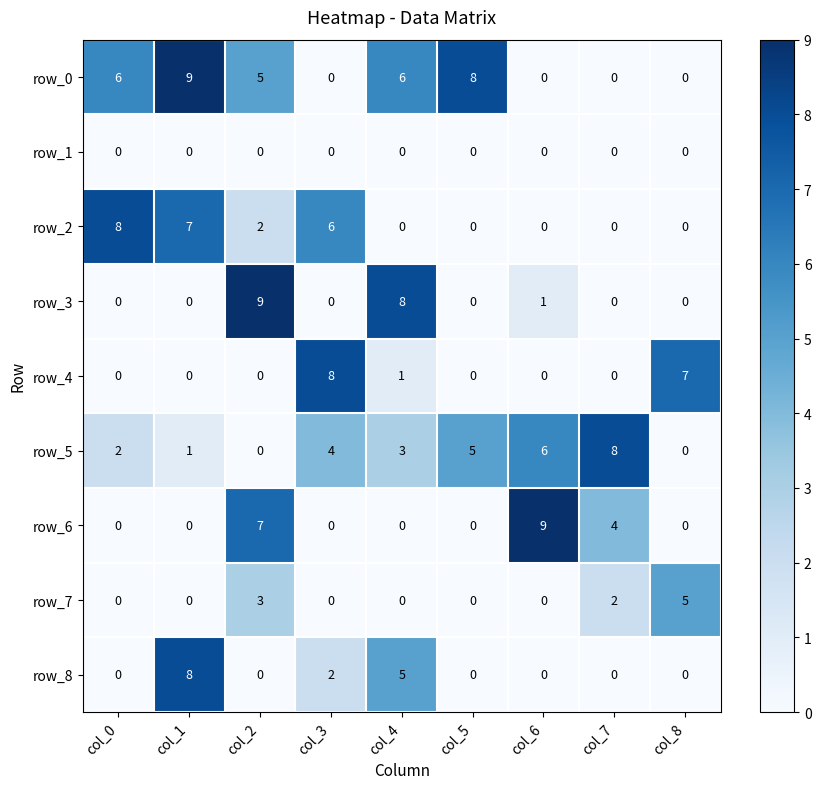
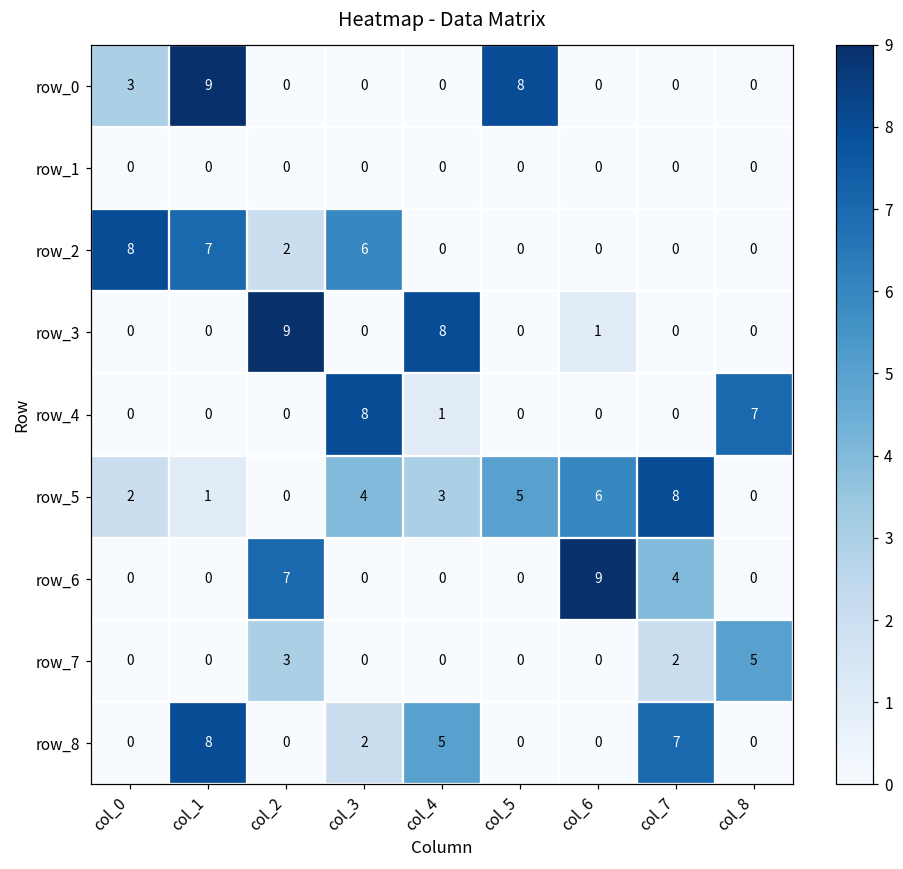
  {
    "row_0": {
-     "col_0": 6,
+     "col_0": 3,
      "col_1": 9,
-     "col_2": 5,
+     "col_2": 0,
      "col_3": 0,
-     "col_4": 6,
+     "col_4": 0,
      "col_5": 8,
      "col_6": 0,
      "col_7": 0,
      "col_8": 0
    },
    "row_1": {
      "col_0": 0,
      "col_1": 0,
      "col_2": 0,
      "col_3": 0,
      "col_4": 0,
      "col_5": 0,
      "col_6": 0,
      "col_7": 0,
      "col_8": 0
    },
    "row_2": {
      "col_0": 8,
      "col_1": 7,
      "col_2": 2,
      "col_3": 6,
      "col_4": 0,
      "col_5": 0,
      "col_6": 0,
      "col_7": 0,
      "col_8": 0
    },
    "row_3": {
      "col_0": 0,
      "col_1": 0,
      "col_2": 9,
      "col_3": 0,
      "col_4": 8,
      "col_5": 0,
      "col_6": 1,
      "col_7": 0,
      "col_8": 0
    },
    "row_4": {
      "col_0": 0,
      "col_1": 0,
      "col_2": 0,
      "col_3": 8,
      "col_4": 1,
      "col_5": 0,
      "col_6": 0,
      "col_7": 0,
      "col_8": 7
    },
    "row_5": {
      "col_0": 2,
      "col_1": 1,
      "col_2": 0,
      "col_3": 4,
      "col_4": 3,
      "col_5": 5,
      "col_6": 6,
      "col_7": 8,
      "col_8": 0
    },
    "row_6": {
      "col_0": 0,
      "col_1": 0,
      "col_2": 7,
      "col_3": 0,
      "col_4": 0,
      "col_5": 0,
      "col_6": 9,
      "col_7": 4,
      "col_8": 0
    },
    "row_7": {
      "col_0": 0,
      "col_1": 0,
      "col_2": 3,
      "col_3": 0,
      "col_4": 0,
      "col_5": 0,
      "col_6": 0,
      "col_7": 2,
      "col_8": 5
    },
    "row_8": {
      "col_0": 0,
      "col_1": 8,
      "col_2": 0,
      "col_3": 2,
      "col_4": 5,
      "col_5": 0,
      "col_6": 0,
-     "col_7": 0,
+     "col_7": 7,
      "col_8": 0
    }
  }
